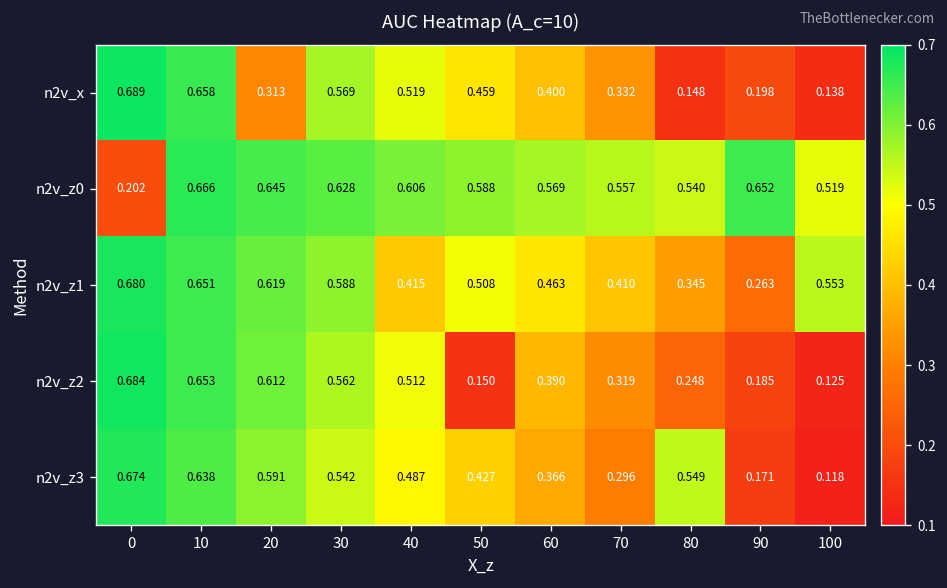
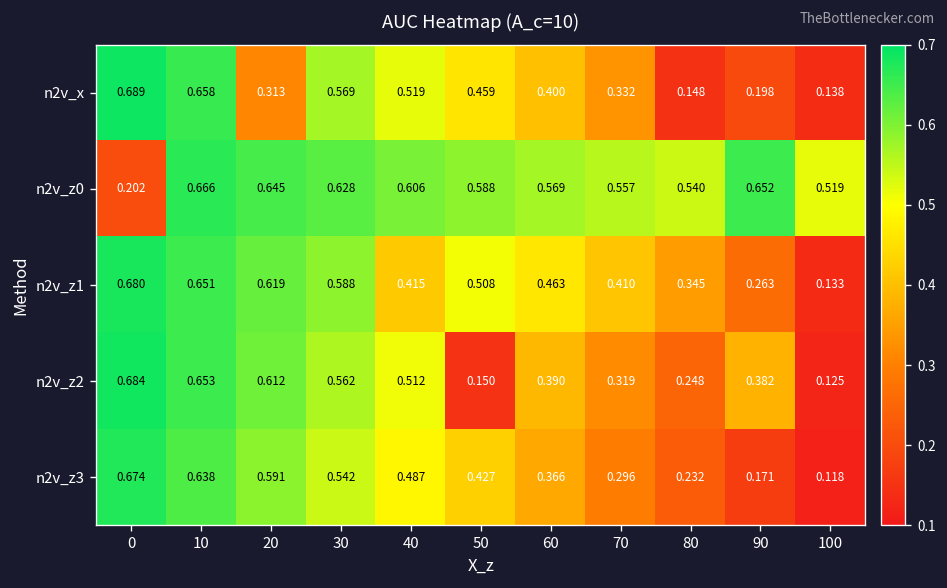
  {
    "n2v_x": {
      "0": 0.689,
      "10": 0.658,
      "20": 0.313,
      "30": 0.569,
      "40": 0.519,
      "50": 0.459,
      "60": 0.400,
      "70": 0.332,
      "80": 0.148,
      "90": 0.198,
      "100": 0.138
    },
    "n2v_z0": {
      "0": 0.202,
      "10": 0.666,
      "20": 0.645,
      "30": 0.628,
      "40": 0.606,
      "50": 0.588,
      "60": 0.569,
      "70": 0.557,
      "80": 0.540,
      "90": 0.652,
      "100": 0.519
    },
    "n2v_z1": {
      "0": 0.680,
      "10": 0.651,
      "20": 0.619,
      "30": 0.588,
      "40": 0.415,
      "50": 0.508,
      "60": 0.463,
      "70": 0.410,
      "80": 0.345,
      "90": 0.263,
-     "100": 0.553
+     "100": 0.133
    },
    "n2v_z2": {
      "0": 0.684,
      "10": 0.653,
      "20": 0.612,
      "30": 0.562,
      "40": 0.512,
      "50": 0.150,
      "60": 0.390,
      "70": 0.319,
      "80": 0.248,
-     "90": 0.185,
+     "90": 0.382,
      "100": 0.125
    },
    "n2v_z3": {
      "0": 0.674,
      "10": 0.638,
      "20": 0.591,
      "30": 0.542,
      "40": 0.487,
      "50": 0.427,
      "60": 0.366,
      "70": 0.296,
-     "80": 0.549,
+     "80": 0.232,
      "90": 0.171,
      "100": 0.118
    }
  }
